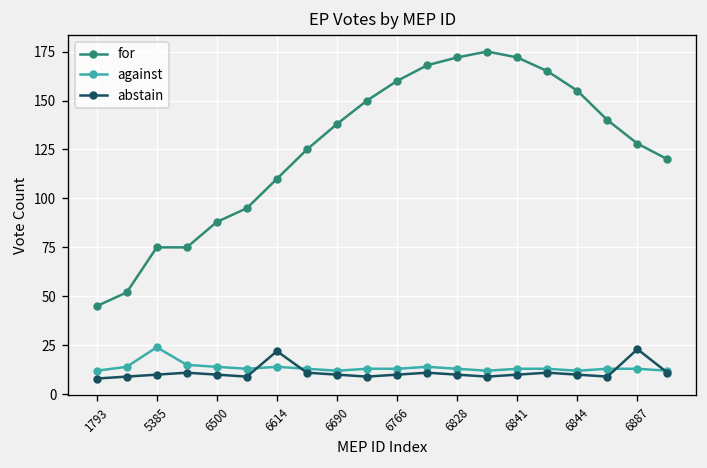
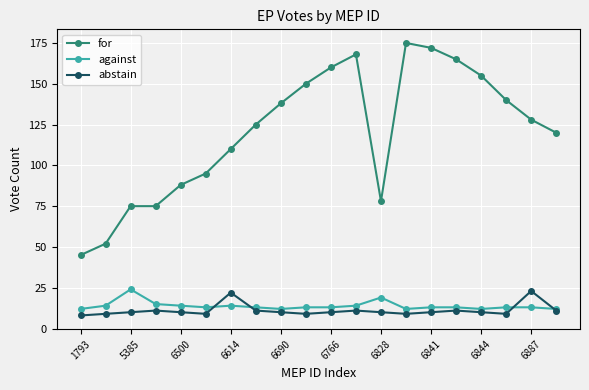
  {
    "for": {
      "1793": 45,
      "5385": 75,
      "6500": 88,
      "6614": 110,
      "6690": 138,
      "6766": 160,
-     "6828": 172,
+     "6828": 78,
      "6841": 172,
      "6844": 155,
      "6887": 128
    },
    "against": {
      "1793": 12,
      "5385": 24,
      "6500": 14,
      "6614": 14,
      "6690": 12,
      "6766": 13,
-     "6828": 13,
+     "6828": 19,
      "6841": 13,
      "6844": 12,
      "6887": 13
    },
    "abstain": {
      "1793": 8,
      "5385": 10,
      "6500": 10,
      "6614": 22,
      "6690": 10,
      "6766": 10,
      "6828": 10,
      "6841": 10,
      "6844": 10,
      "6887": 23
    }
  }
